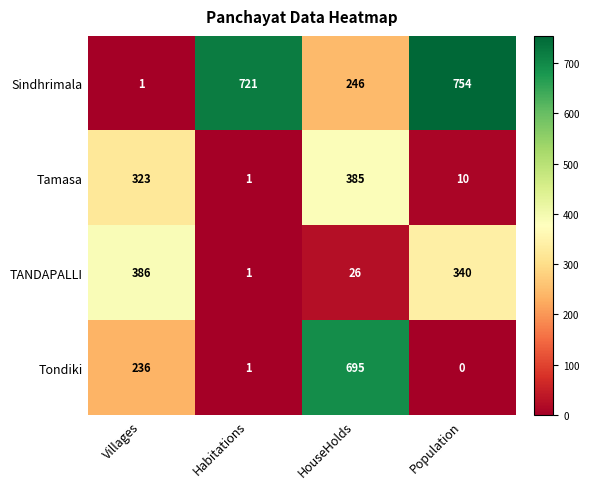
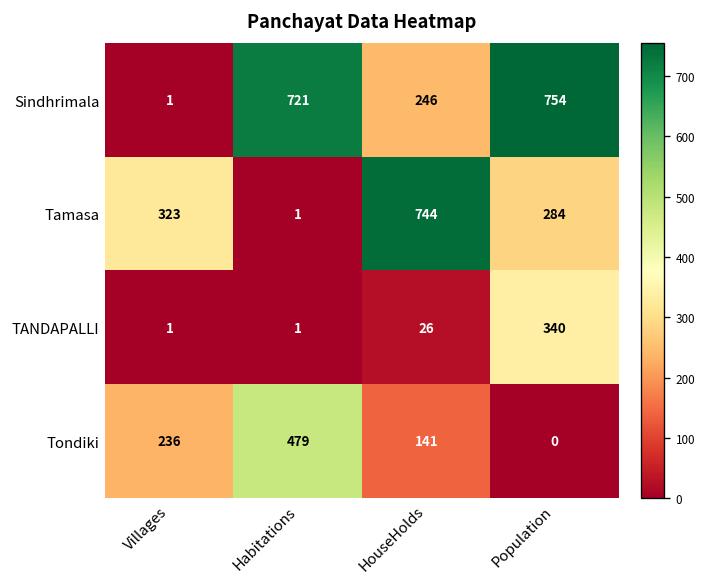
  {
    "Sindhrimala": {
      "Villages": 1,
      "Habitations": 721,
      "HouseHolds": 246,
      "Population": 754
    },
    "Tamasa": {
      "Villages": 323,
      "Habitations": 1,
-     "HouseHolds": 385,
-     "Population": 10
+     "HouseHolds": 744,
+     "Population": 284
    },
    "TANDAPALLI": {
-     "Villages": 386,
+     "Villages": 1,
      "Habitations": 1,
      "HouseHolds": 26,
      "Population": 340
    },
    "Tondiki": {
      "Villages": 236,
-     "Habitations": 1,
-     "HouseHolds": 695,
+     "Habitations": 479,
+     "HouseHolds": 141,
      "Population": 0
    }
  }
